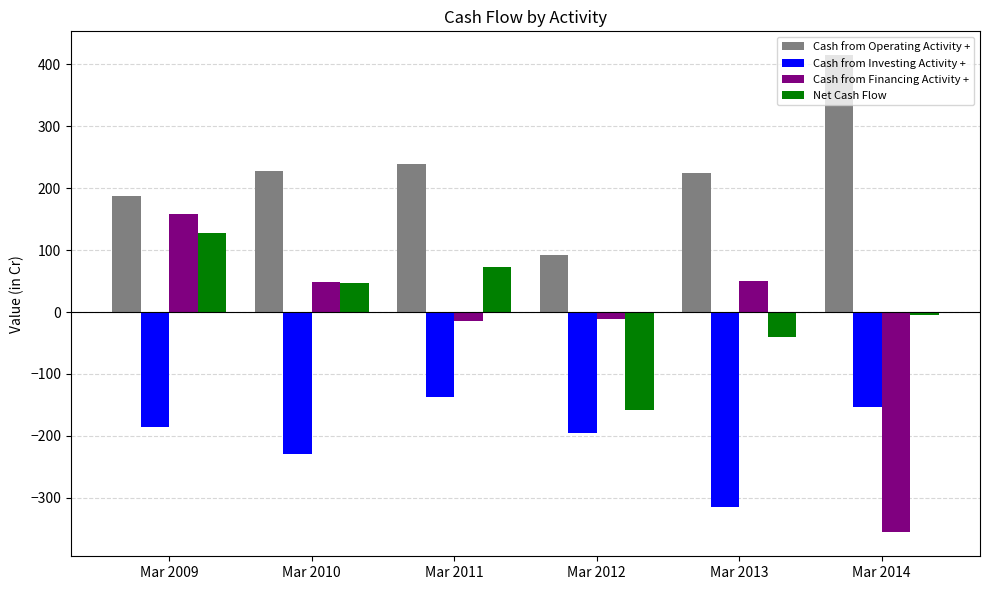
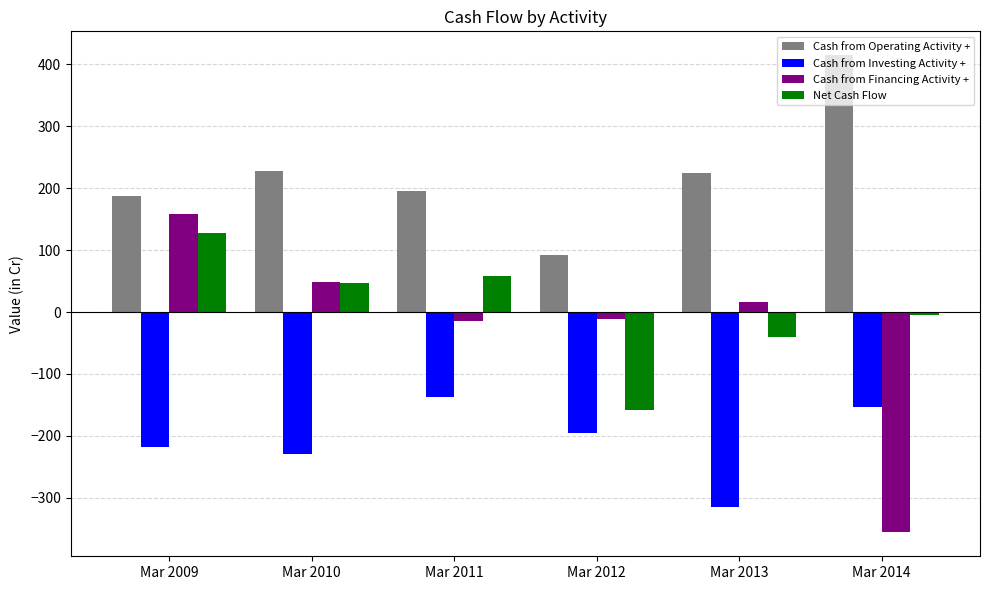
  {
    "Cash from Operating Activity +": {
      "Mar 2009": 190,
      "Mar 2010": 230,
-     "Mar 2011": 240,
+     "Mar 2011": 200,
      "Mar 2012": 90,
      "Mar 2013": 230
    },
    "Cash from Investing Activity +": {
-     "Mar 2009": -190,
+     "Mar 2009": -220,
      "Mar 2010": -230,
      "Mar 2011": -140,
      "Mar 2012": -200,
      "Mar 2013": -320,
      "Mar 2014": -150
    },
    "Cash from Financing Activity +": {
      "Mar 2009": 160,
      "Mar 2010": 50,
      "Mar 2011": -10,
      "Mar 2012": -10,
-     "Mar 2013": 50,
+     "Mar 2013": 20,
      "Mar 2014": -360
    },
    "Net Cash Flow": {
      "Mar 2009": 130,
      "Mar 2010": 50,
-     "Mar 2011": 70,
+     "Mar 2011": 60,
      "Mar 2012": -160,
      "Mar 2013": -40,
      "Mar 2014": -10
    }
  }
